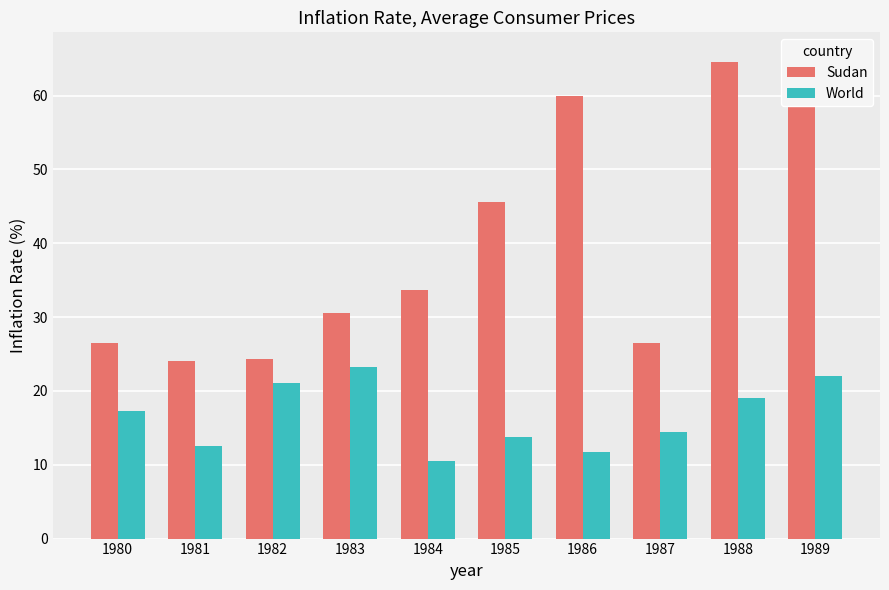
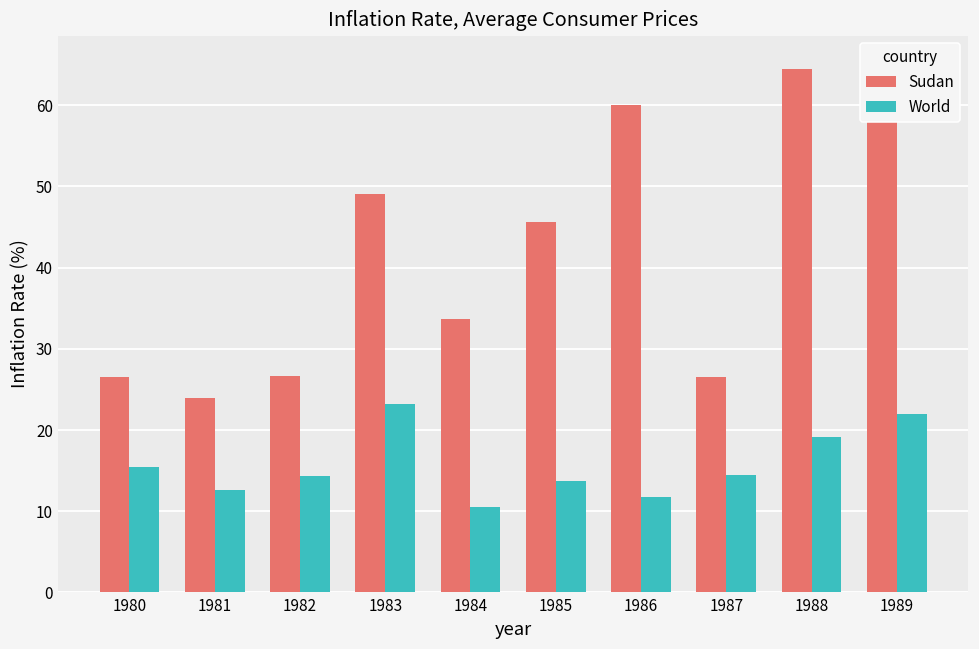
  {
    "Sudan": {
      "1980": 27,
      "1981": 24,
-     "1982": 24,
-     "1983": 31,
+     "1982": 27,
+     "1983": 49,
      "1984": 34,
      "1985": 46,
      "1986": 60,
      "1987": 27,
      "1988": 65
    },
    "World": {
-     "1980": 17,
+     "1980": 16,
      "1981": 13,
-     "1982": 21,
+     "1982": 14,
      "1983": 23,
      "1984": 11,
      "1985": 14,
      "1986": 12,
      "1987": 15,
      "1988": 19,
      "1989": 22
    }
  }
